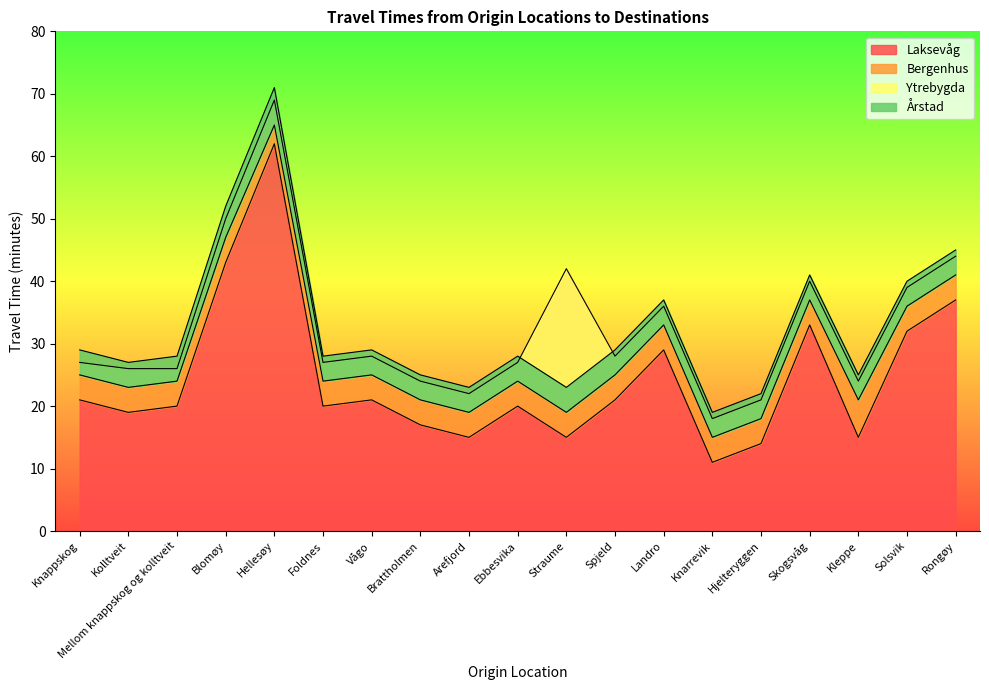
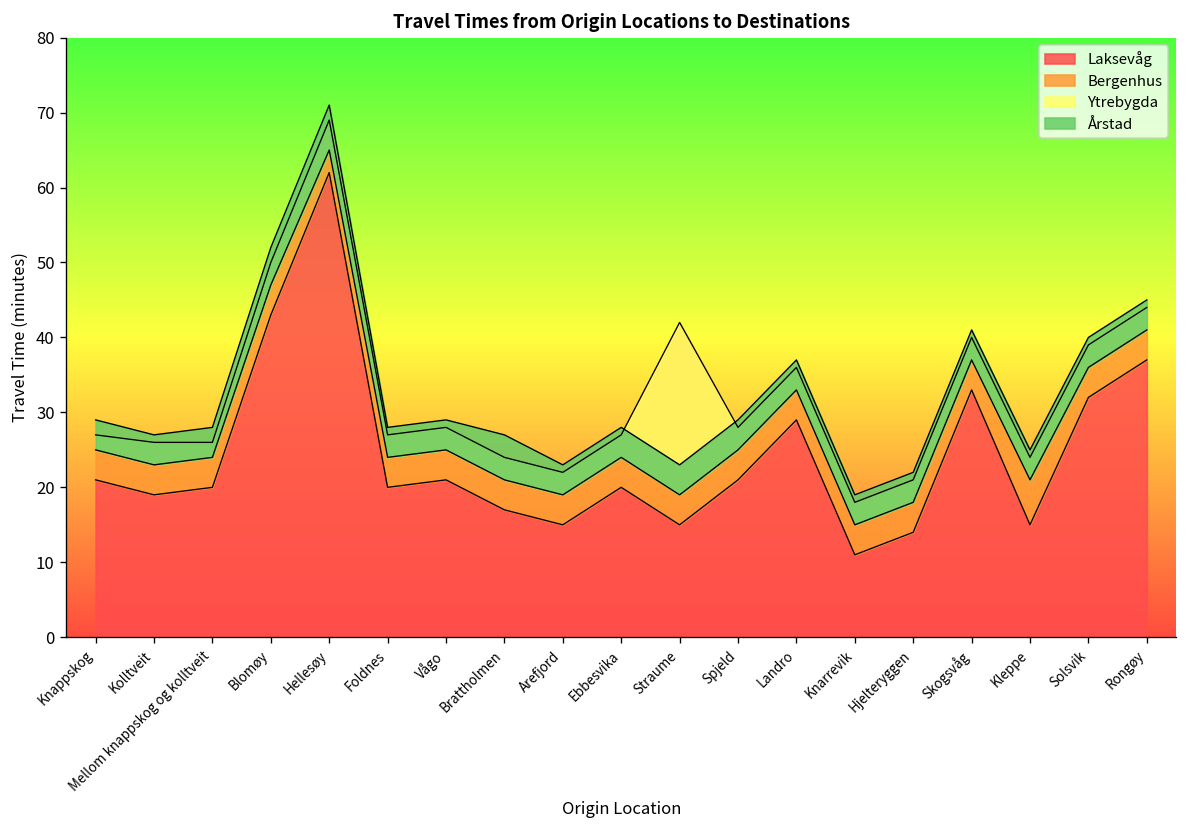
  {
    "Laksevåg": {
      "Knappskog": 21,
      "Kolltveit": 19,
      "Mellom knappskog og kolltveit": 20,
      "Blomøy": 43,
      "Hellesøy": 62,
      "Foldnes": 20,
      "Vågo": 21,
      "Brattholmen": 17,
      "Arefjord": 15,
      "Ebbesvika": 20,
      "Straume": 15,
      "Spjeld": 21,
      "Landro": 29,
      "Knarrevik": 11,
      "Hjelteryggen": 14,
      "Skogsvåg": 33,
      "Kleppe": 15,
      "Solsvik": 32,
      "Rongøy": 37
    },
    "Ytrebygda": {
      "Knappskog": 27,
      "Kolltveit": 26,
      "Mellom knappskog og kolltveit": 26,
      "Blomøy": 50,
      "Hellesøy": 69,
      "Foldnes": 27,
      "Vågo": 28,
      "Brattholmen": 24,
      "Arefjord": 22,
      "Ebbesvika": 27,
      "Straume": 42,
      "Spjeld": 28,
      "Landro": 36,
      "Knarrevik": 18,
      "Hjelteryggen": 21,
      "Skogsvåg": 40,
      "Kleppe": 24,
      "Solsvik": 39,
      "Rongøy": 44
    },
    "Årstad": {
      "Knappskog": 29,
      "Kolltveit": 27,
      "Mellom knappskog og kolltveit": 28,
      "Blomøy": 52,
      "Hellesøy": 71,
      "Foldnes": 28,
      "Vågo": 29,
-     "Brattholmen": 25,
+     "Brattholmen": 27,
      "Arefjord": 23,
      "Ebbesvika": 28,
      "Straume": 23,
      "Spjeld": 29,
      "Landro": 37,
      "Knarrevik": 19,
      "Hjelteryggen": 22,
      "Skogsvåg": 41,
      "Kleppe": 25,
      "Solsvik": 40,
      "Rongøy": 45
    }
  }
